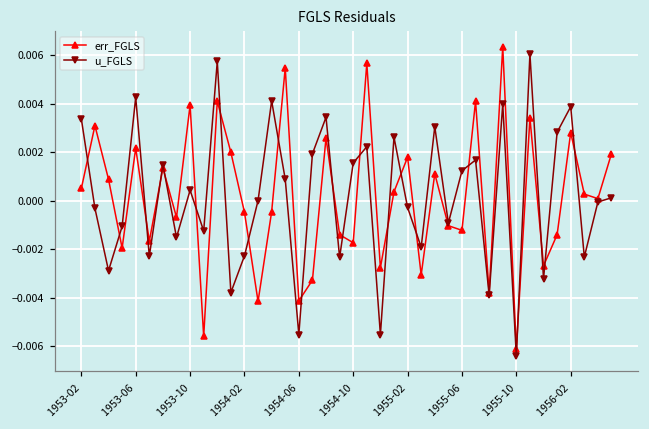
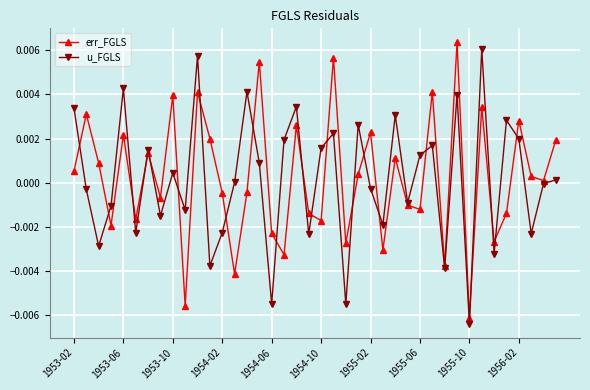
  {
    "err_FGLS": {
      "1953-02": 0.0005,
      "1953-06": 0.0022,
      "1953-10": 0.0040,
      "1954-02": -0.0005,
-     "1954-06": -0.0041,
+     "1954-06": -0.0023,
      "1954-10": -0.0017,
-     "1955-02": 0.0018,
+     "1955-02": 0.0023,
      "1955-06": -0.0012,
      "1955-10": -0.0061,
      "1956-02": 0.0028
    },
    "u_FGLS": {
      "1953-02": 0.0034,
      "1953-06": 0.0043,
      "1953-10": 0.0004,
      "1954-02": -0.0023,
      "1954-06": -0.0055,
      "1954-10": 0.0016,
      "1955-02": -0.0003,
      "1955-06": 0.0012,
      "1955-10": -0.0064,
-     "1956-02": 0.0039
+     "1956-02": 0.0020
    }
  }
